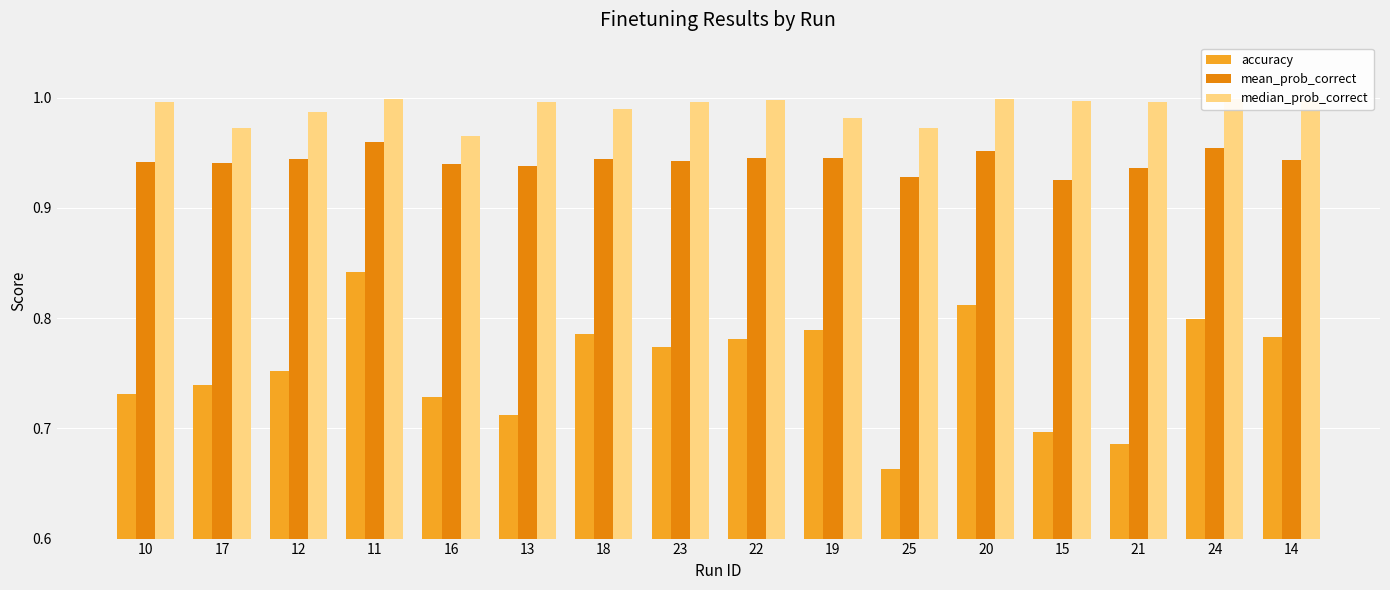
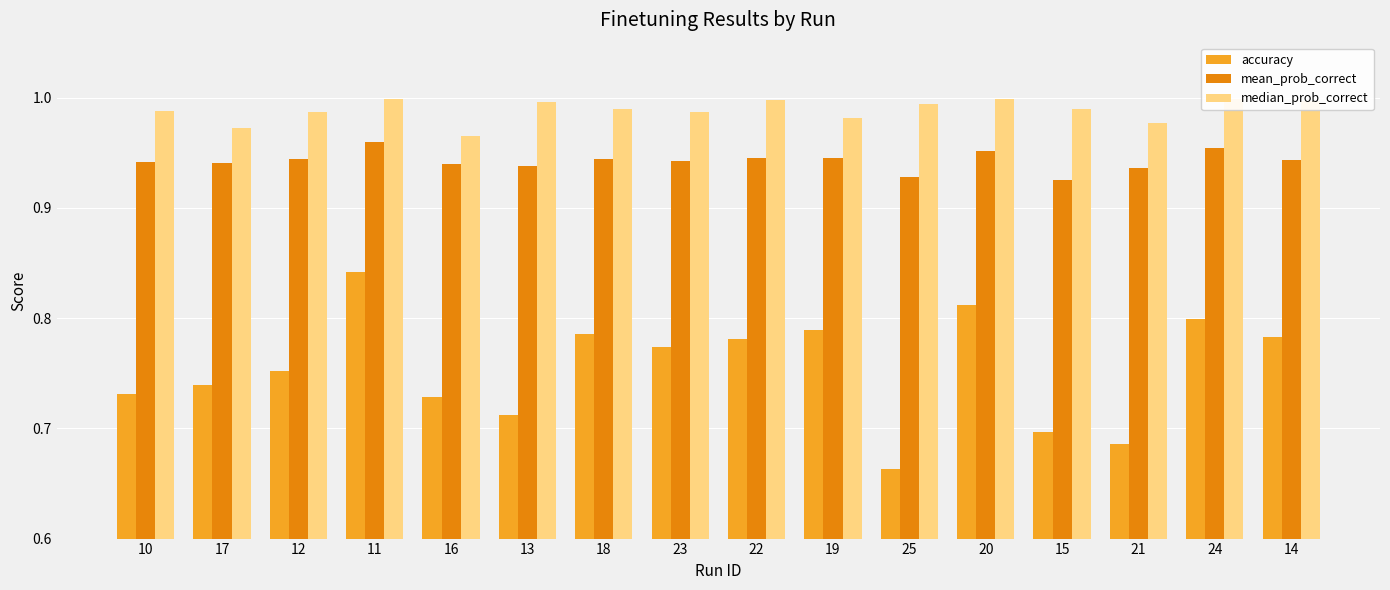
  {
    "median_prob_correct": {
-     "10": 0.996,
+     "10": 0.988,
      "17": 0.972,
      "12": 0.987,
      "11": 0.999,
      "16": 0.965,
      "13": 0.996,
      "18": 0.990,
-     "23": 0.997,
+     "23": 0.987,
      "22": 0.998,
      "19": 0.982,
-     "25": 0.973,
+     "25": 0.994,
      "20": 0.999,
-     "15": 0.997,
-     "21": 0.996
+     "15": 0.990,
+     "21": 0.977
    }
  }
